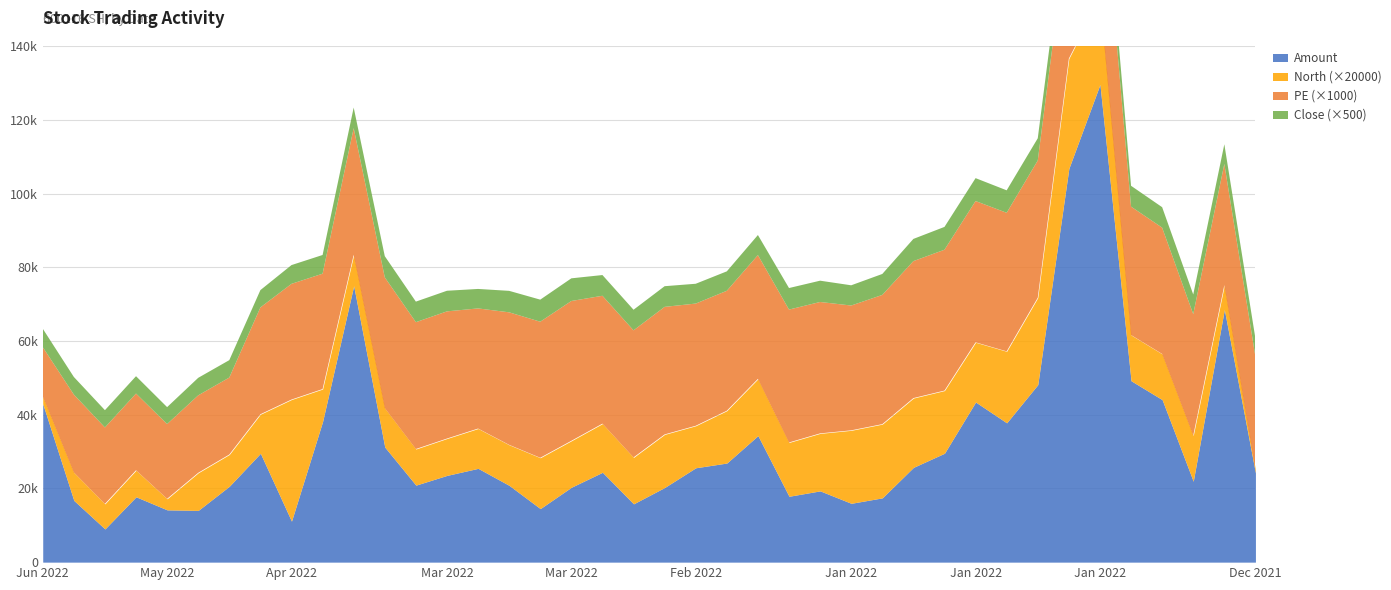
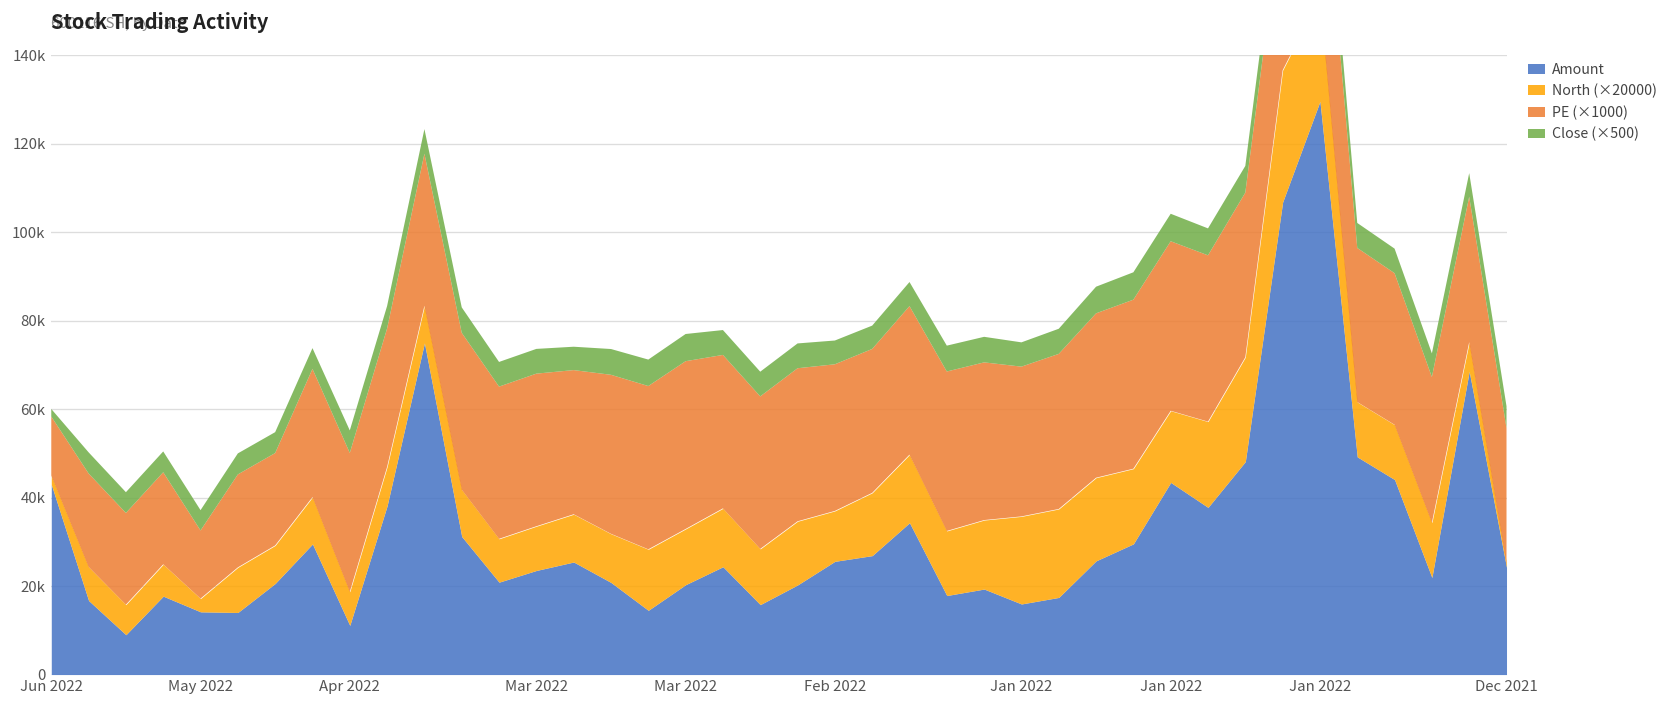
  {
    "Amount": {
      "Jun 2022": 43000,
      "May 2022": 14000,
      "Apr 2022": 11000,
      "Feb 2022": 26000,
      "Dec 2021": 24000
    },
    "North (×20000)": {
      "Jun 2022": 2000,
      "May 2022": 3000,
-     "Apr 2022": 33000,
+     "Apr 2022": 8000,
      "Feb 2022": 11000,
      "Dec 2021": 1000
    },
    "PE (×1000)": {
      "Jun 2022": 13000,
-     "May 2022": 20000,
+     "May 2022": 15000,
      "Apr 2022": 31000,
      "Feb 2022": 33000,
      "Dec 2021": 31000
    },
    "Close (×500)": {
-     "Jun 2022": 5000,
+     "Jun 2022": 2000,
      "May 2022": 5000,
      "Apr 2022": 5000,
      "Feb 2022": 5000,
      "Dec 2021": 5000
    }
  }
